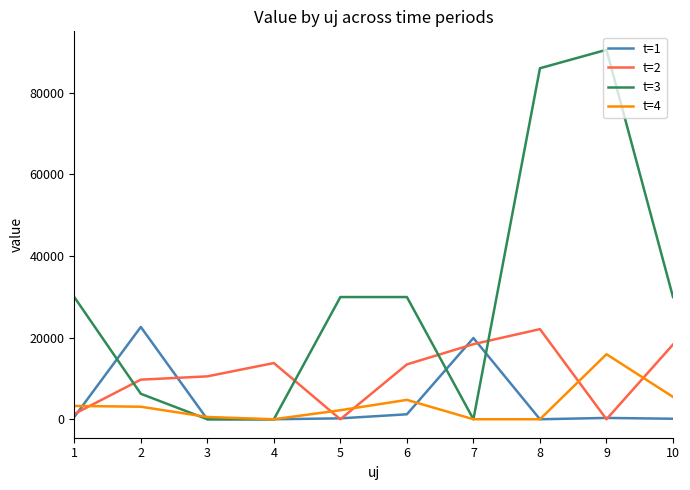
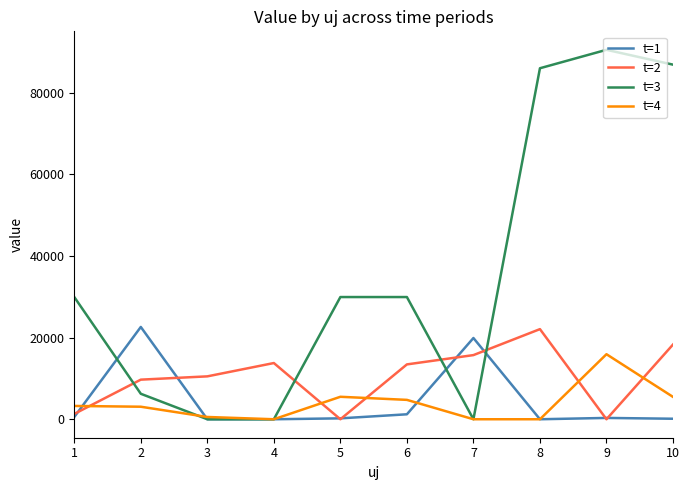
  {
    "t=1": {
      "1": 1000,
      "2": 23000,
      "6": 1000,
      "7": 20000,
      "10": 0
    },
    "t=2": {
      "1": 1000,
      "2": 10000,
      "3": 11000,
      "4": 14000,
      "6": 13000,
-     "7": 18000,
+     "7": 16000,
      "8": 22000,
      "10": 18000
    },
    "t=3": {
      "1": 30000,
      "2": 6000,
      "5": 30000,
      "6": 30000,
      "8": 86000,
-     "10": 30000
+     "10": 87000
    },
    "t=4": {
      "1": 3000,
      "2": 3000,
-     "5": 2000,
+     "5": 6000,
      "6": 5000,
      "9": 16000,
      "10": 5000
    }
  }
